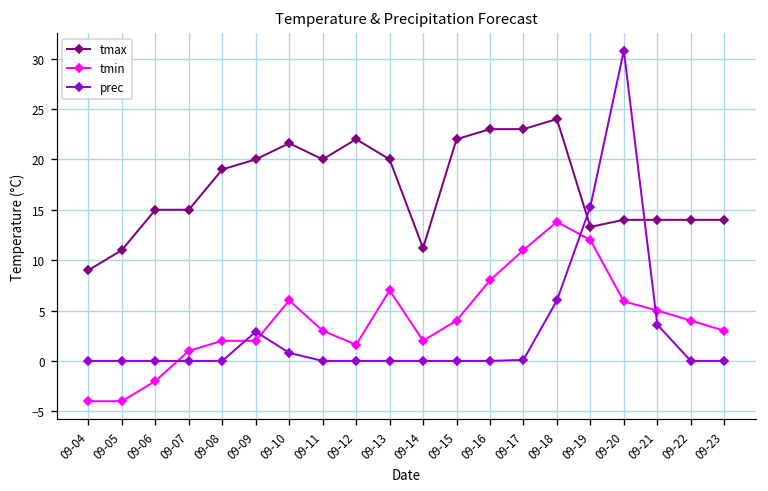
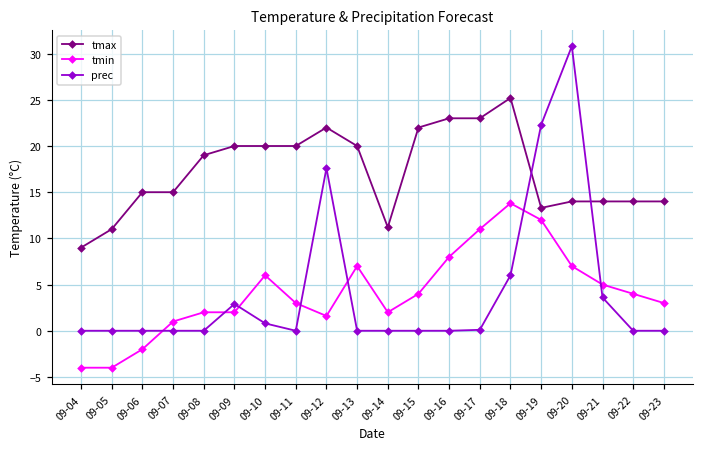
  {
    "tmax": {
      "09-04": 9,
      "09-05": 11,
      "09-06": 15,
      "09-07": 15,
      "09-08": 19,
      "09-09": 20,
-     "09-10": 22,
+     "09-10": 20,
      "09-11": 20,
      "09-12": 22,
      "09-13": 20,
      "09-14": 11,
      "09-15": 22,
      "09-16": 23,
      "09-17": 23,
-     "09-18": 24,
+     "09-18": 25,
      "09-19": 13,
      "09-20": 14,
      "09-21": 14,
      "09-22": 14,
      "09-23": 14
    },
    "tmin": {
      "09-04": -4,
      "09-05": -4,
      "09-06": -2,
      "09-07": 1,
      "09-08": 2,
      "09-09": 2,
      "09-10": 6,
      "09-11": 3,
      "09-12": 2,
      "09-13": 7,
      "09-14": 2,
      "09-15": 4,
      "09-16": 8,
      "09-17": 11,
      "09-18": 14,
      "09-19": 12,
-     "09-20": 6,
+     "09-20": 7,
      "09-21": 5,
      "09-22": 4,
      "09-23": 3
    },
    "prec": {
      "09-04": 0,
      "09-05": 0,
      "09-06": 0,
      "09-07": 0,
      "09-08": 0,
      "09-09": 3,
      "09-10": 1,
      "09-11": 0,
-     "09-12": 0,
+     "09-12": 18,
      "09-13": 0,
      "09-14": 0,
      "09-15": 0,
      "09-16": 0,
      "09-17": 0,
      "09-18": 6,
-     "09-19": 15,
+     "09-19": 22,
      "09-20": 31,
      "09-21": 4,
      "09-22": 0,
      "09-23": 0
    }
  }
